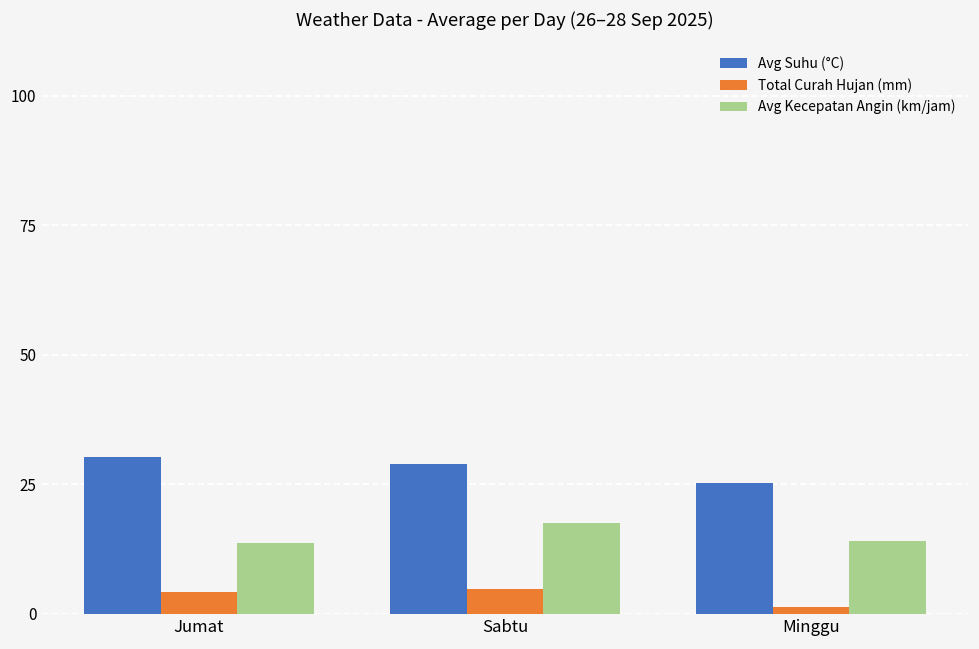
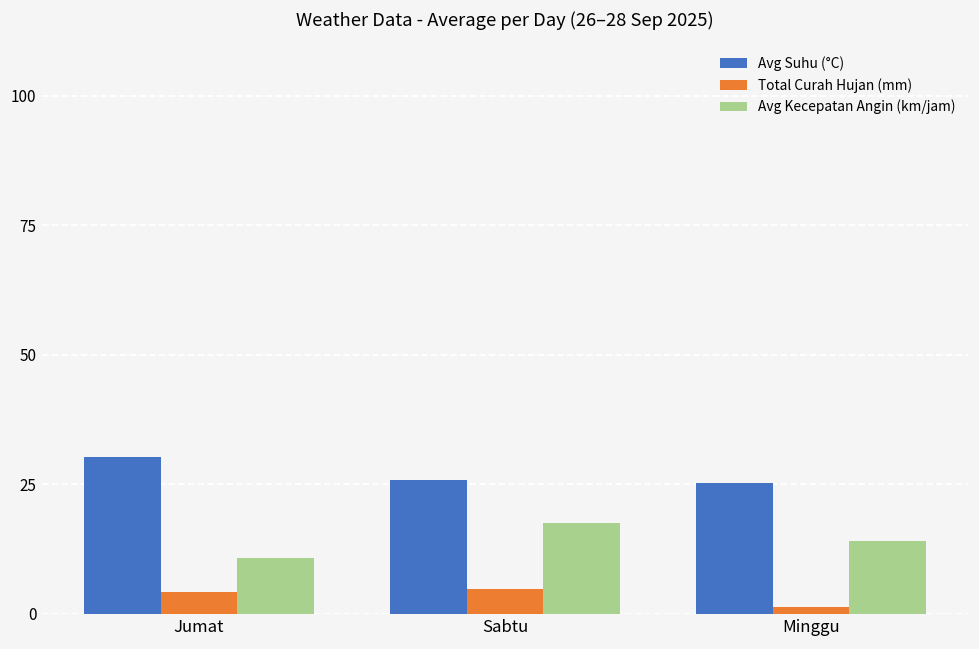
  {
    "Avg Suhu (°C)": {
      "Jumat": 30,
-     "Sabtu": 29,
+     "Sabtu": 26,
      "Minggu": 25
    },
    "Total Curah Hujan (mm)": {
      "Jumat": 4,
      "Sabtu": 5,
      "Minggu": 1
    },
    "Avg Kecepatan Angin (km/jam)": {
-     "Jumat": 14,
+     "Jumat": 11,
      "Sabtu": 18,
      "Minggu": 14
    }
  }
